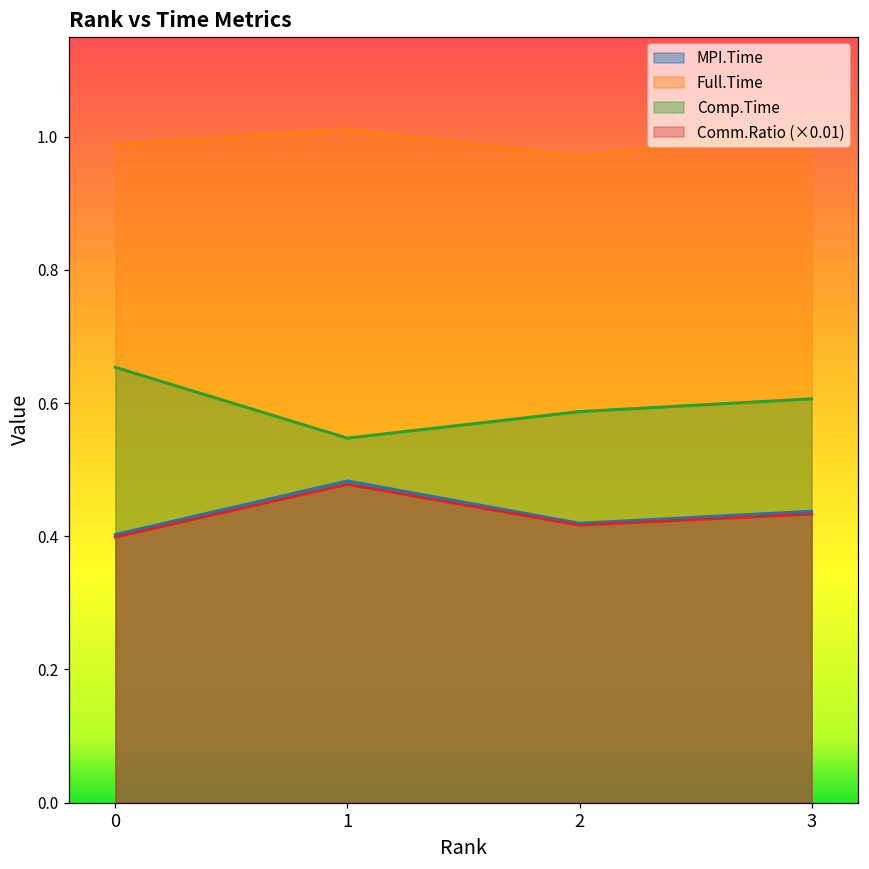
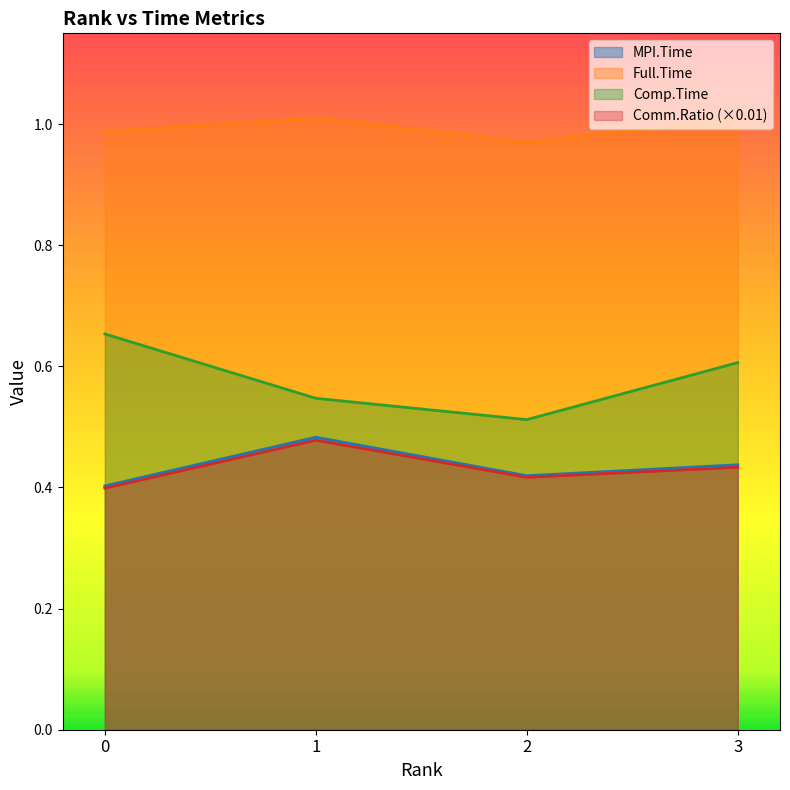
  {
    "MPI.Time": {
      "1": 0.48
    },
    "Full.Time": {
      "0": 0.99,
      "1": 1.01,
      "2": 0.97
    },
    "Comp.Time": {
      "0": 0.65,
      "1": 0.55,
-     "2": 0.59,
+     "2": 0.51,
      "3": 0.61
    },
    "Comm.Ratio (×0.01)": {
      "1": 0.48
    }
  }
